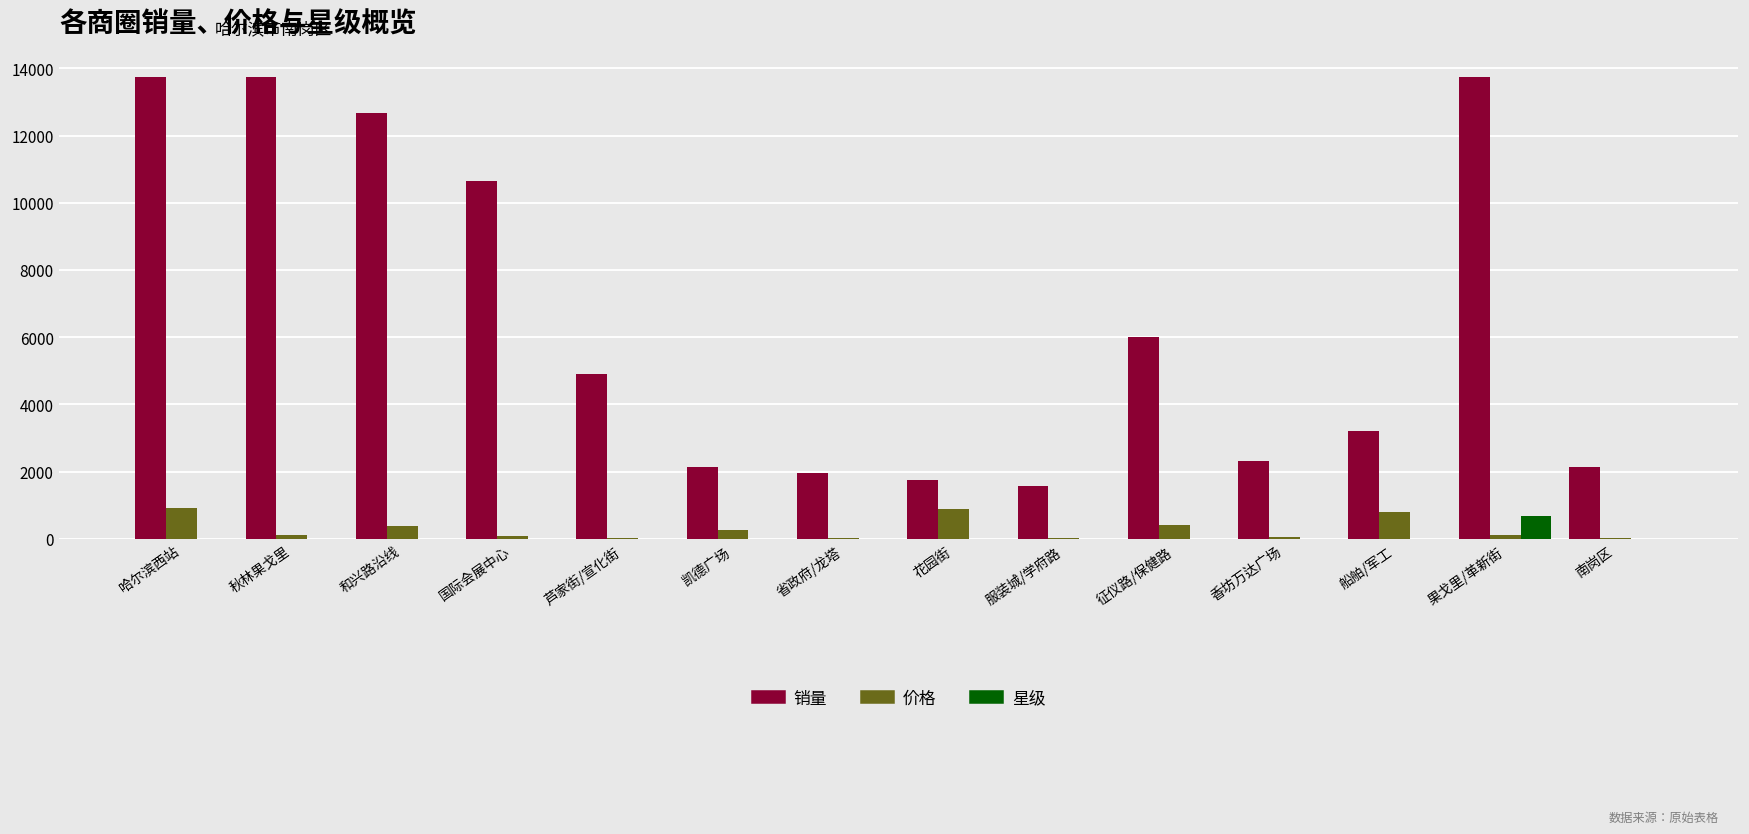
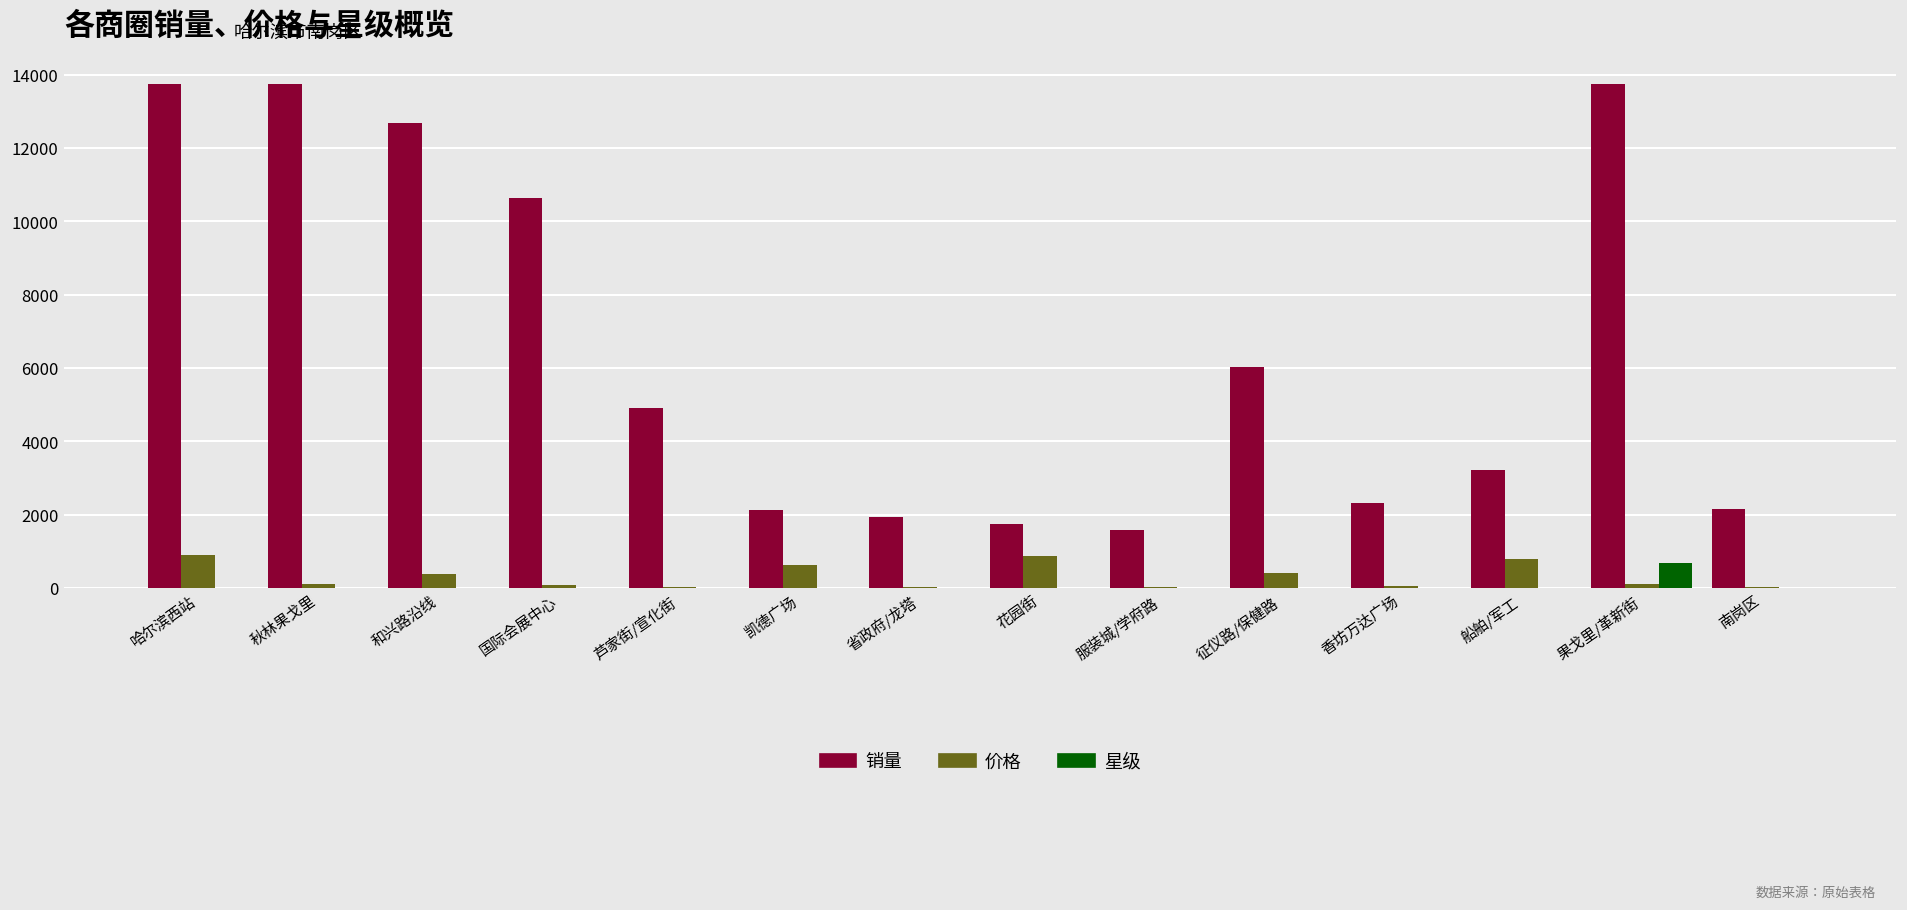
  {
    "销量": {
      "哈尔滨西站": 13700,
      "秋林果戈里": 13700,
      "和兴路沿线": 12700,
      "国际会展中心": 10600,
      "芦家街/宣化街": 4900,
      "凯德广场": 2100,
      "省政府/龙塔": 1900,
      "花园街": 1700,
      "服装城/学府路": 1600,
      "征仪路/保健路": 6000,
      "香坊万达广场": 2300,
      "船舶/军工": 3200,
      "果戈里/革新街": 13700,
      "南岗区": 2100
    },
    "价格": {
      "哈尔滨西站": 900,
      "秋林果戈里": 100,
      "和兴路沿线": 400,
      "国际会展中心": 100,
-     "凯德广场": 300,
+     "凯德广场": 600,
      "花园街": 900,
      "征仪路/保健路": 400,
      "船舶/军工": 800,
      "果戈里/革新街": 100
    },
    "星级": {
      "果戈里/革新街": 700
    }
  }
